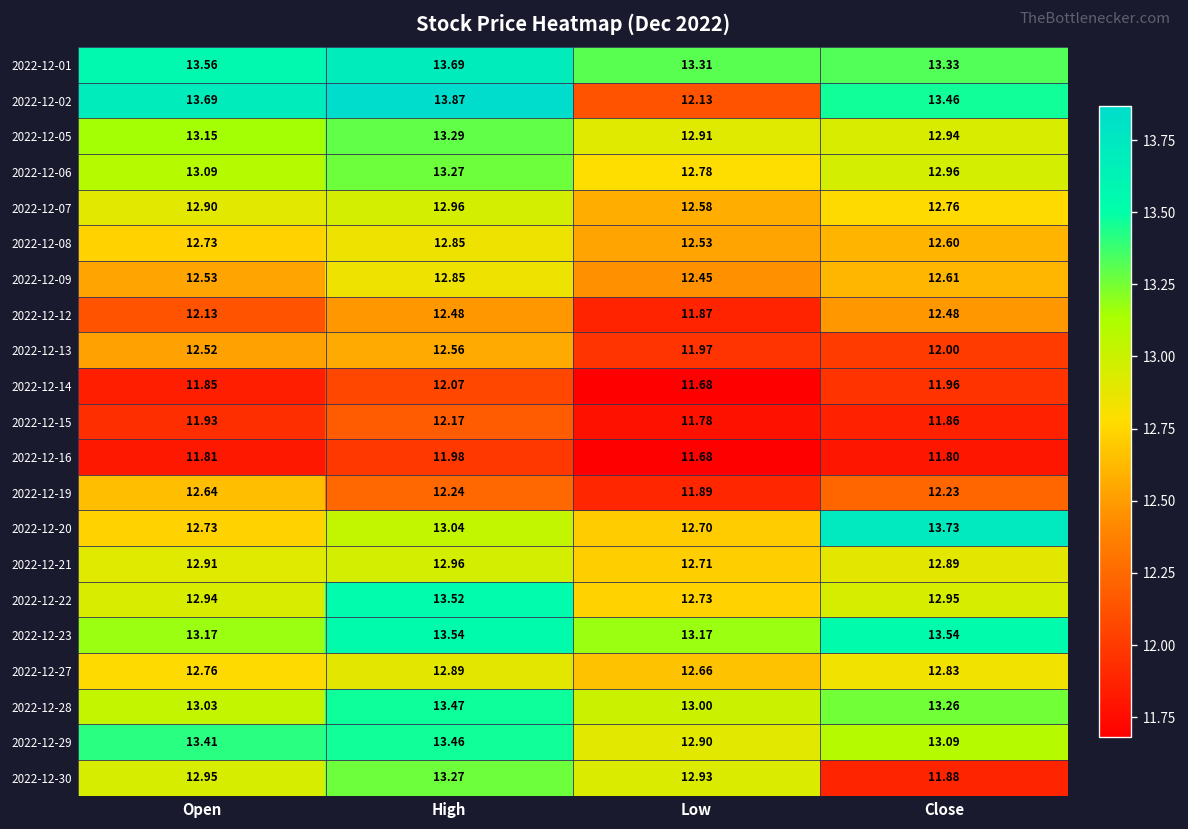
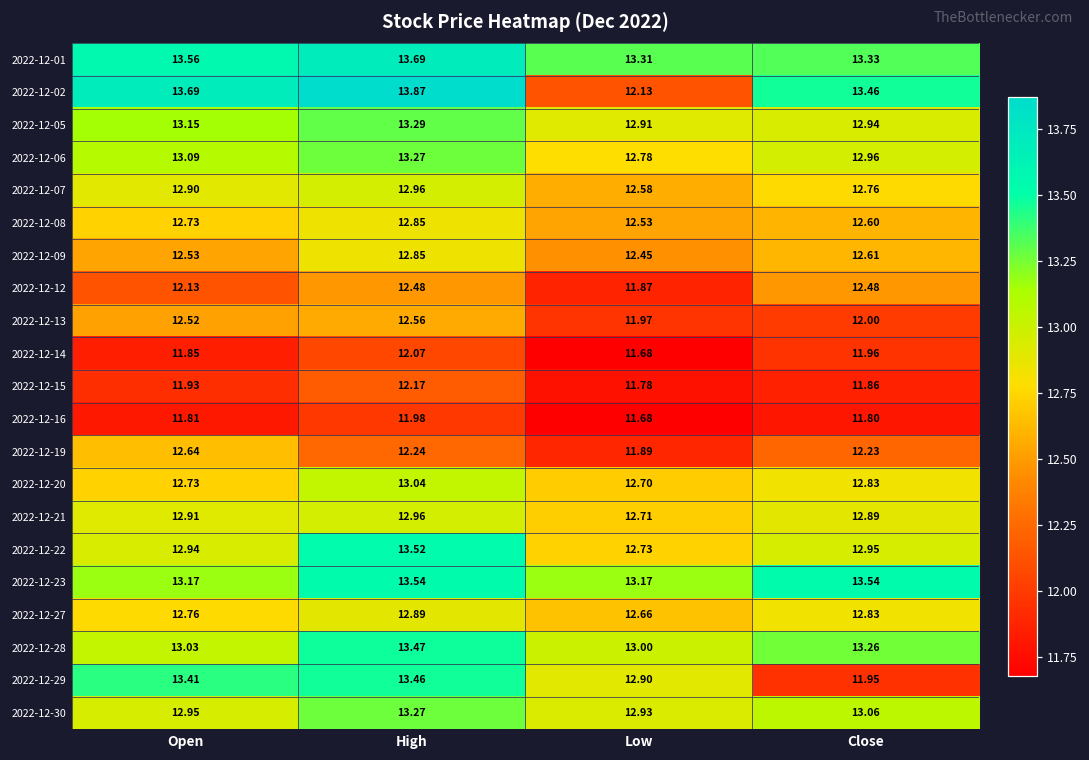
  {
    "2022-12-01": {
      "Open": 13.56,
      "High": 13.69,
      "Low": 13.31,
      "Close": 13.33
    },
    "2022-12-02": {
      "Open": 13.69,
      "High": 13.87,
      "Low": 12.13,
      "Close": 13.46
    },
    "2022-12-05": {
      "Open": 13.15,
      "High": 13.29,
      "Low": 12.91,
      "Close": 12.94
    },
    "2022-12-06": {
      "Open": 13.09,
      "High": 13.27,
      "Low": 12.78,
      "Close": 12.96
    },
    "2022-12-07": {
      "Open": 12.90,
      "High": 12.96,
      "Low": 12.58,
      "Close": 12.76
    },
    "2022-12-08": {
      "Open": 12.73,
      "High": 12.85,
      "Low": 12.53,
      "Close": 12.60
    },
    "2022-12-09": {
      "Open": 12.53,
      "High": 12.85,
      "Low": 12.45,
      "Close": 12.61
    },
    "2022-12-12": {
      "Open": 12.13,
      "High": 12.48,
      "Low": 11.87,
      "Close": 12.48
    },
    "2022-12-13": {
      "Open": 12.52,
      "High": 12.56,
      "Low": 11.97,
      "Close": 12.00
    },
    "2022-12-14": {
      "Open": 11.85,
      "High": 12.07,
      "Low": 11.68,
      "Close": 11.96
    },
    "2022-12-15": {
      "Open": 11.93,
      "High": 12.17,
      "Low": 11.78,
      "Close": 11.86
    },
    "2022-12-16": {
      "Open": 11.81,
      "High": 11.98,
      "Low": 11.68,
      "Close": 11.80
    },
    "2022-12-19": {
      "Open": 12.64,
      "High": 12.24,
      "Low": 11.89,
      "Close": 12.23
    },
    "2022-12-20": {
      "Open": 12.73,
      "High": 13.04,
      "Low": 12.70,
-     "Close": 13.73
+     "Close": 12.83
    },
    "2022-12-21": {
      "Open": 12.91,
      "High": 12.96,
      "Low": 12.71,
      "Close": 12.89
    },
    "2022-12-22": {
      "Open": 12.94,
      "High": 13.52,
      "Low": 12.73,
      "Close": 12.95
    },
    "2022-12-23": {
      "Open": 13.17,
      "High": 13.54,
      "Low": 13.17,
      "Close": 13.54
    },
    "2022-12-27": {
      "Open": 12.76,
      "High": 12.89,
      "Low": 12.66,
      "Close": 12.83
    },
    "2022-12-28": {
      "Open": 13.03,
      "High": 13.47,
      "Low": 13.00,
      "Close": 13.26
    },
    "2022-12-29": {
      "Open": 13.41,
      "High": 13.46,
      "Low": 12.90,
-     "Close": 13.09
+     "Close": 11.95
    },
    "2022-12-30": {
      "Open": 12.95,
      "High": 13.27,
      "Low": 12.93,
-     "Close": 11.88
+     "Close": 13.06
    }
  }
